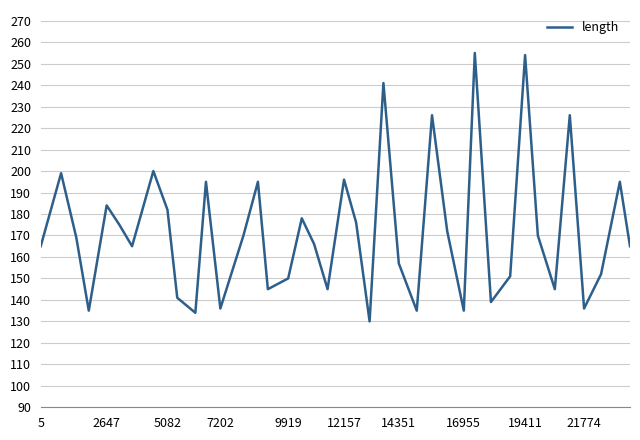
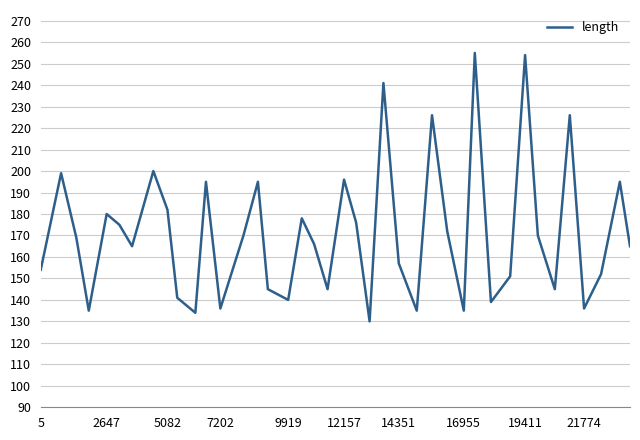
  {
-   "5": 165,
-   "2647": 184,
+   "5": 154,
+   "2647": 180,
    "5082": 182,
    "7202": 136,
-   "9919": 150,
+   "9919": 140,
    "12157": 196,
    "14351": 157,
    "16955": 135,
    "19411": 254,
    "21774": 136
  }
